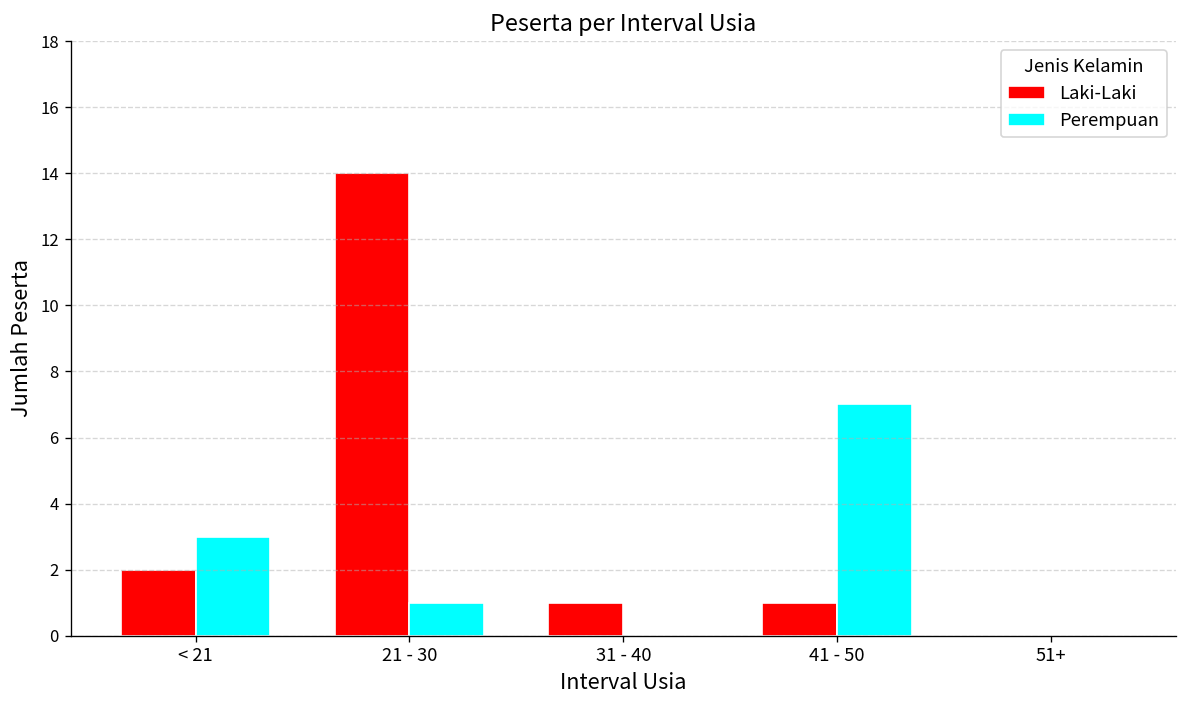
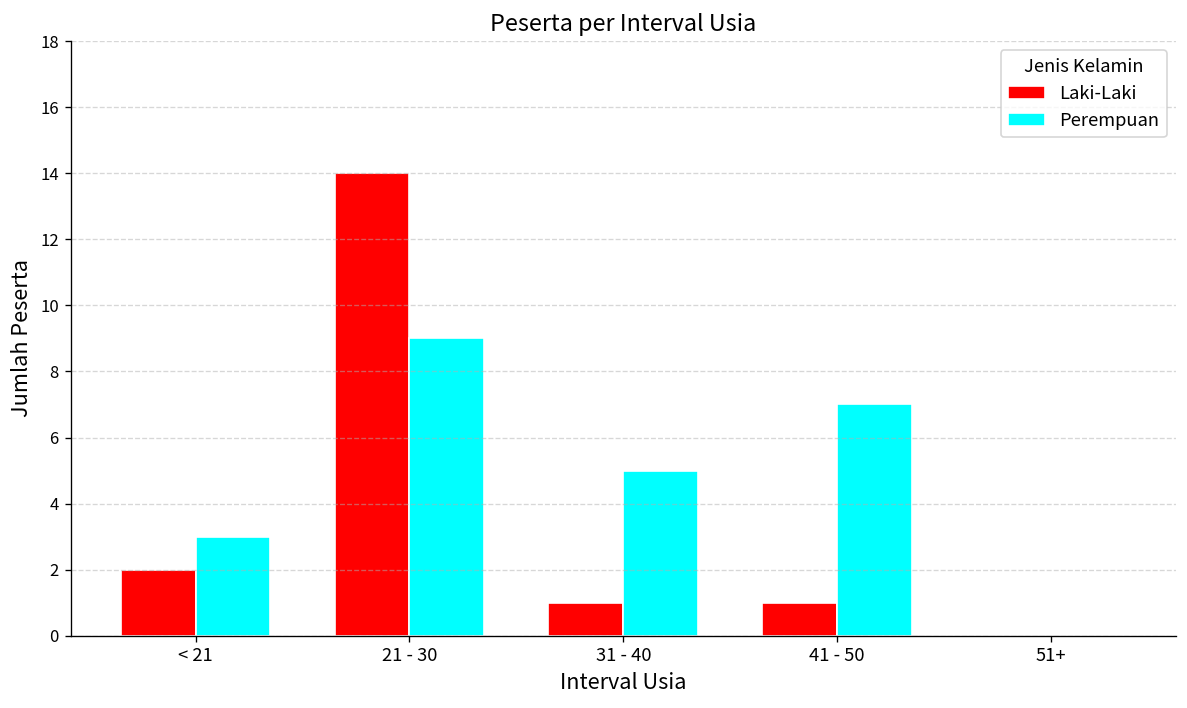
  {
    "Laki-Laki": {
      "< 21": 2,
      "21 - 30": 14,
      "31 - 40": 1,
      "41 - 50": 1,
      "51+": 0
    },
    "Perempuan": {
      "< 21": 3,
-     "21 - 30": 1,
-     "31 - 40": 0,
+     "21 - 30": 9,
+     "31 - 40": 5,
      "41 - 50": 7,
      "51+": 0
    }
  }
